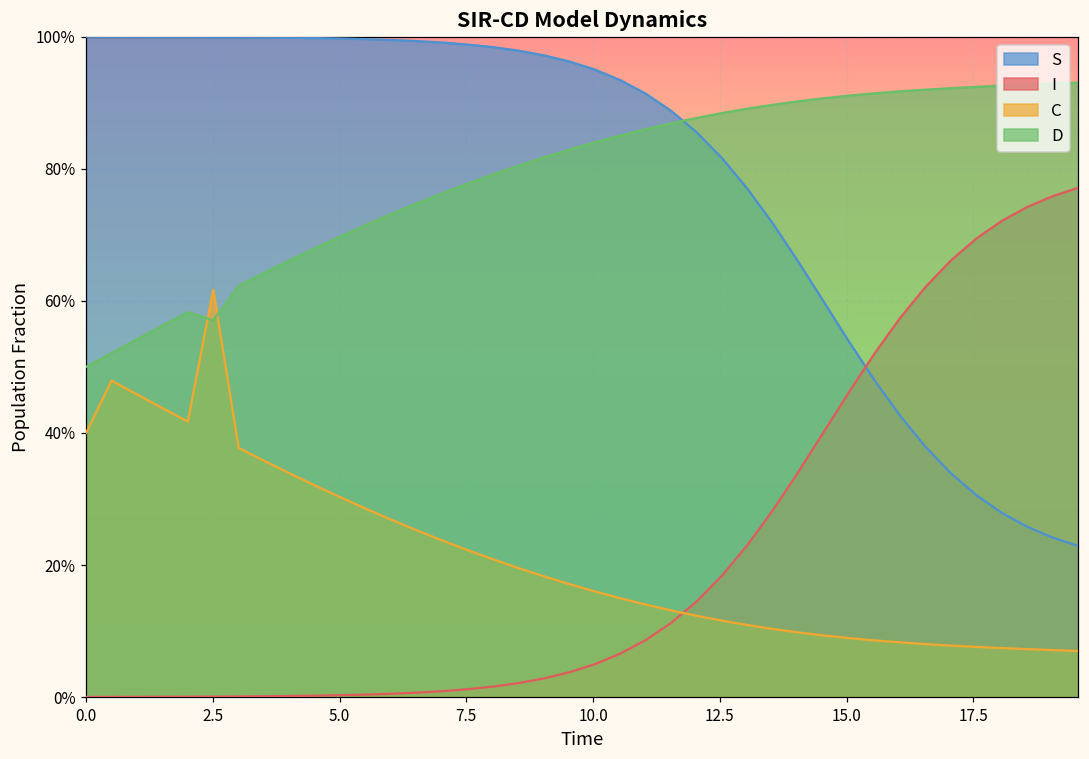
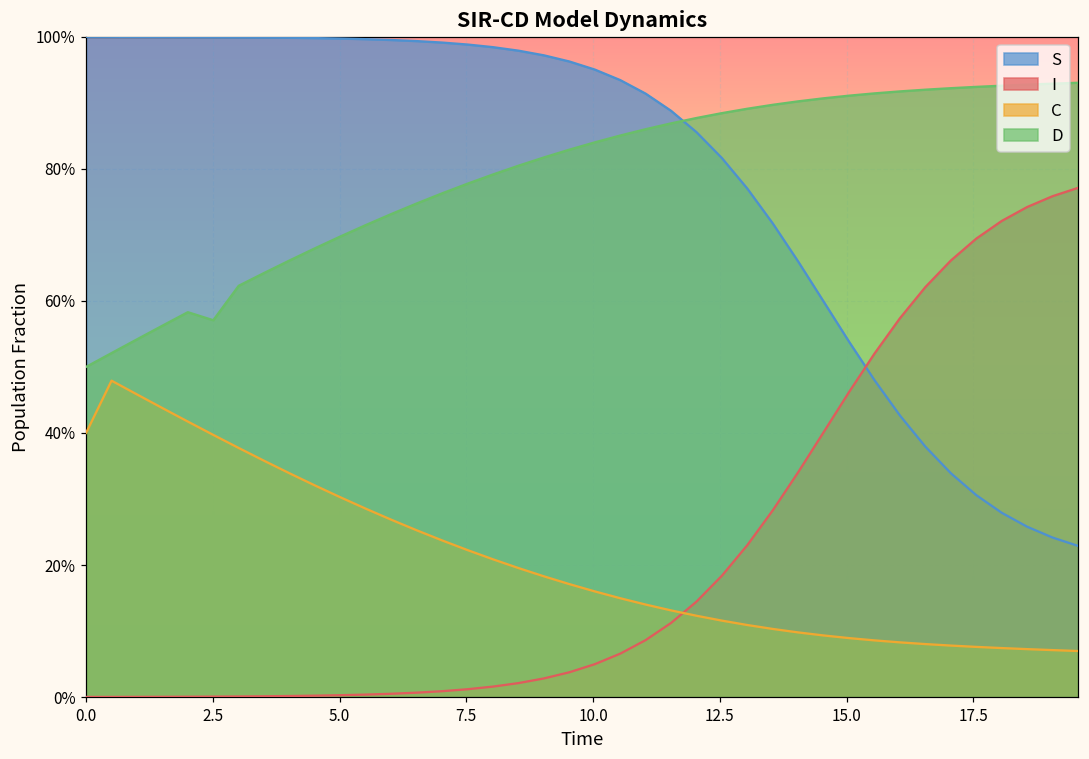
  {
    "S": {
      "0.0": "100%",
      "2.5": "100%"
    },
    "I": {
      "0.0": "0%",
      "2.5": "0%"
    },
    "C": {
      "0.0": "40%",
-     "2.5": "62%"
+     "2.5": "40%"
    },
    "D": {
      "0.0": "50%",
      "2.5": "57%"
    }
  }
